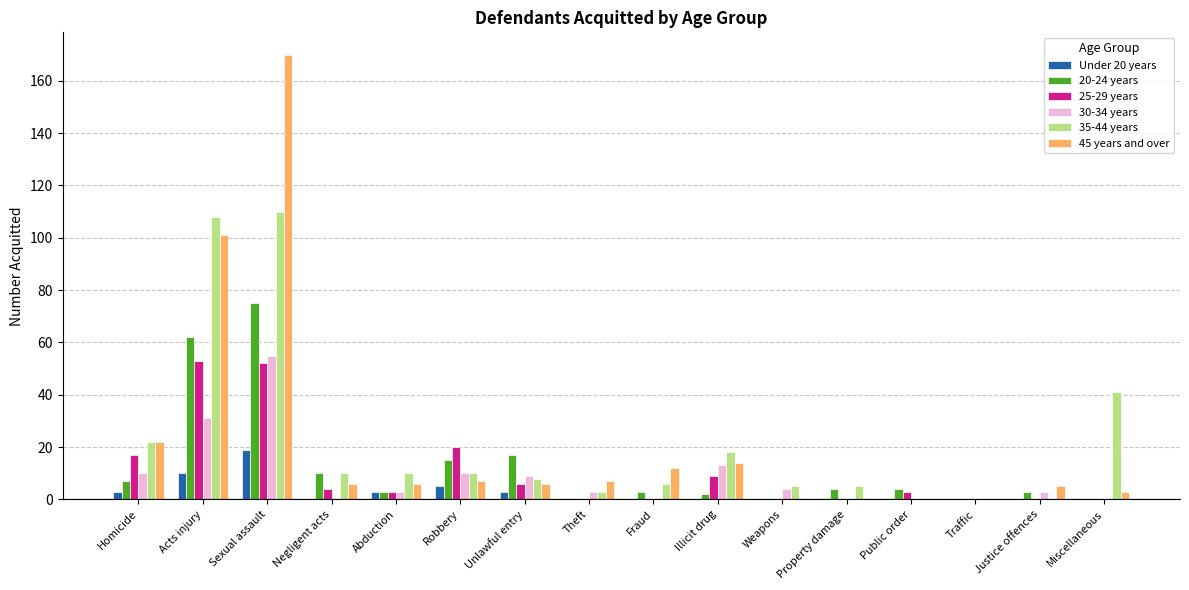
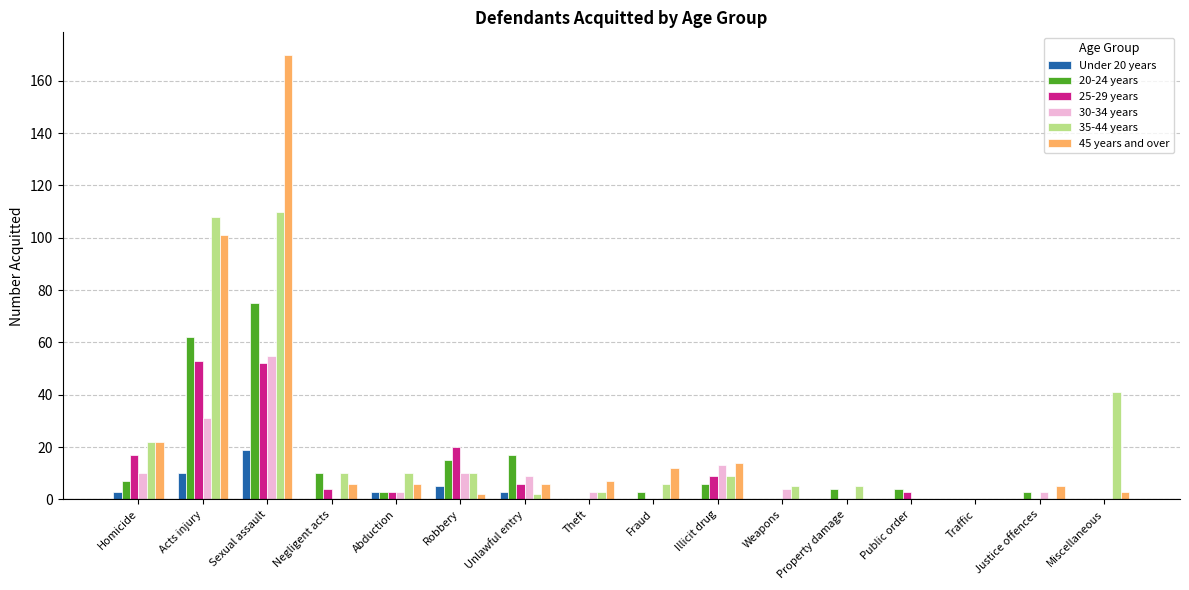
  {
    "Under 20 years": {
      "Homicide": 3,
      "Acts injury": 10,
      "Sexual assault": 19,
      "Negligent acts": 0,
      "Abduction": 3,
      "Robbery": 5,
      "Unlawful entry": 3,
      "Theft": 0,
      "Fraud": 0,
      "Illicit drug": 0,
      "Weapons": 0,
      "Property damage": 0,
      "Public order": 0,
      "Traffic": 0,
      "Justice offences": 0,
      "Miscellaneous": 0
    },
    "20-24 years": {
      "Homicide": 7,
      "Acts injury": 62,
      "Sexual assault": 75,
      "Negligent acts": 10,
      "Abduction": 3,
      "Robbery": 15,
      "Unlawful entry": 17,
      "Theft": 0,
      "Fraud": 3,
-     "Illicit drug": 2,
+     "Illicit drug": 6,
      "Weapons": 0,
      "Property damage": 4,
      "Public order": 4,
      "Traffic": 0,
      "Justice offences": 3,
      "Miscellaneous": 0
    },
    "25-29 years": {
      "Homicide": 17,
      "Acts injury": 53,
      "Sexual assault": 52,
      "Negligent acts": 4,
      "Abduction": 3,
      "Robbery": 20,
      "Unlawful entry": 6,
      "Theft": 0,
      "Fraud": 0,
      "Illicit drug": 9,
      "Weapons": 0,
      "Property damage": 0,
      "Public order": 3,
      "Traffic": 0,
      "Justice offences": 0,
      "Miscellaneous": 0
    },
    "30-34 years": {
      "Homicide": 10,
      "Acts injury": 31,
      "Sexual assault": 55,
      "Negligent acts": 0,
      "Abduction": 3,
      "Robbery": 10,
      "Unlawful entry": 9,
      "Theft": 3,
      "Fraud": 0,
      "Illicit drug": 13,
      "Weapons": 4,
      "Property damage": 0,
      "Public order": 0,
      "Traffic": 0,
      "Justice offences": 3,
      "Miscellaneous": 0
    },
    "35-44 years": {
      "Homicide": 22,
      "Acts injury": 108,
      "Sexual assault": 110,
      "Negligent acts": 10,
      "Abduction": 10,
      "Robbery": 10,
-     "Unlawful entry": 8,
+     "Unlawful entry": 2,
      "Theft": 3,
      "Fraud": 6,
-     "Illicit drug": 18,
+     "Illicit drug": 9,
      "Weapons": 5,
      "Property damage": 5,
      "Public order": 0,
      "Traffic": 0,
      "Justice offences": 0,
      "Miscellaneous": 41
    },
    "45 years and over": {
      "Homicide": 22,
      "Acts injury": 101,
      "Sexual assault": 170,
      "Negligent acts": 6,
      "Abduction": 6,
-     "Robbery": 7,
+     "Robbery": 2,
      "Unlawful entry": 6,
      "Theft": 7,
      "Fraud": 12,
      "Illicit drug": 14,
      "Weapons": 0,
      "Property damage": 0,
      "Public order": 0,
      "Traffic": 0,
      "Justice offences": 5,
      "Miscellaneous": 3
    }
  }
